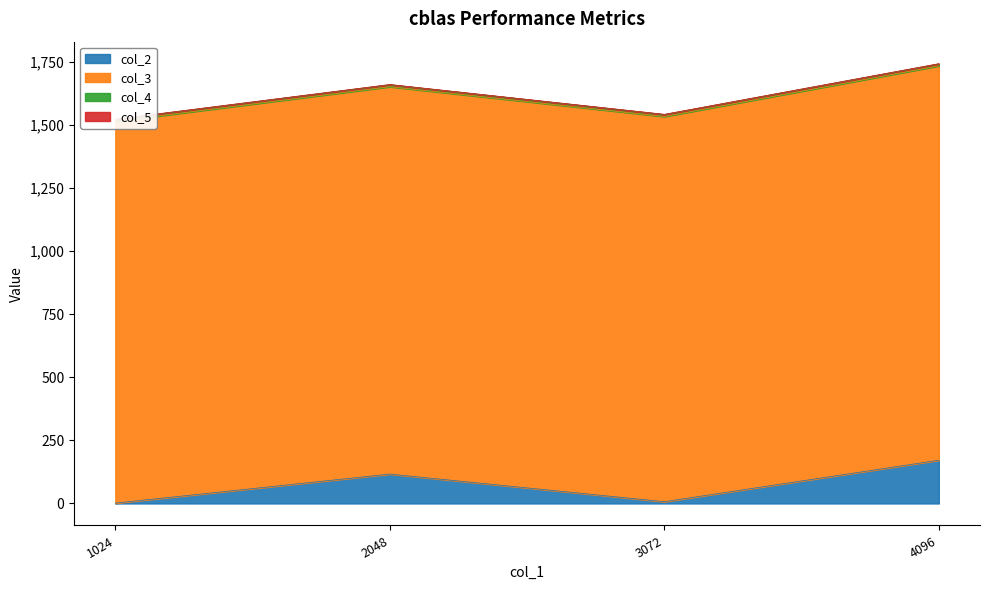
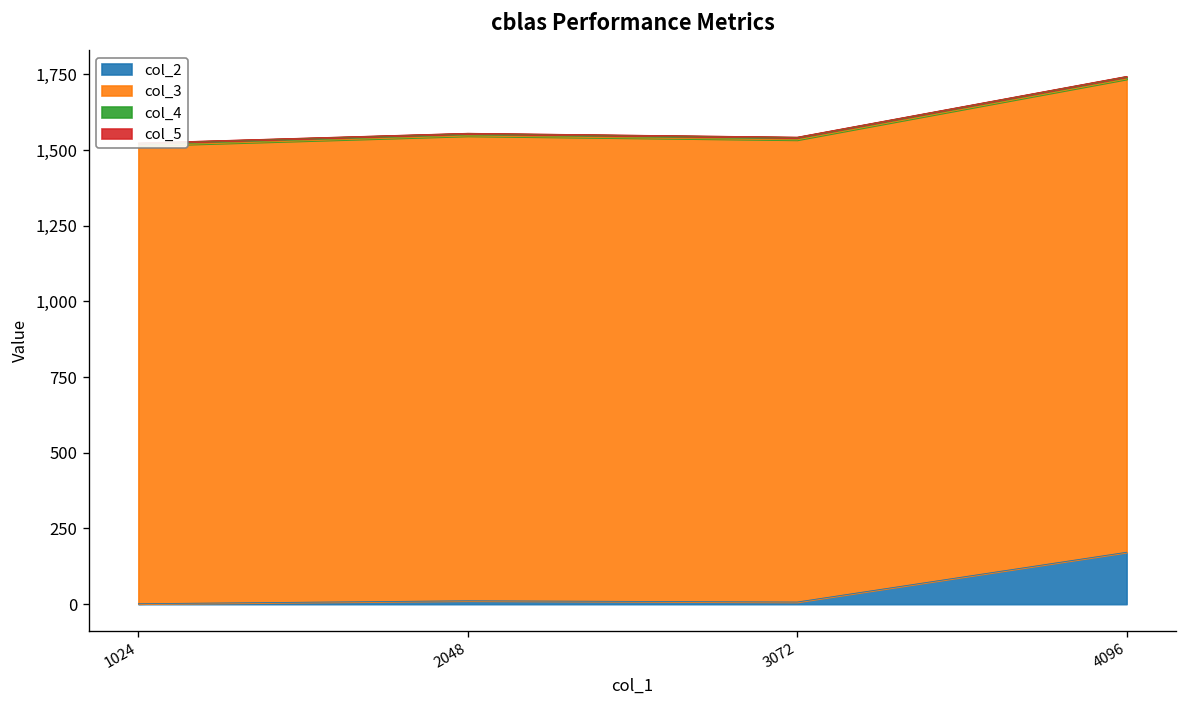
  {
    "col_2": {
      "1024": 0,
-     "2048": 120,
+     "2048": 10,
      "3072": 10,
      "4096": 170
    }
  }
